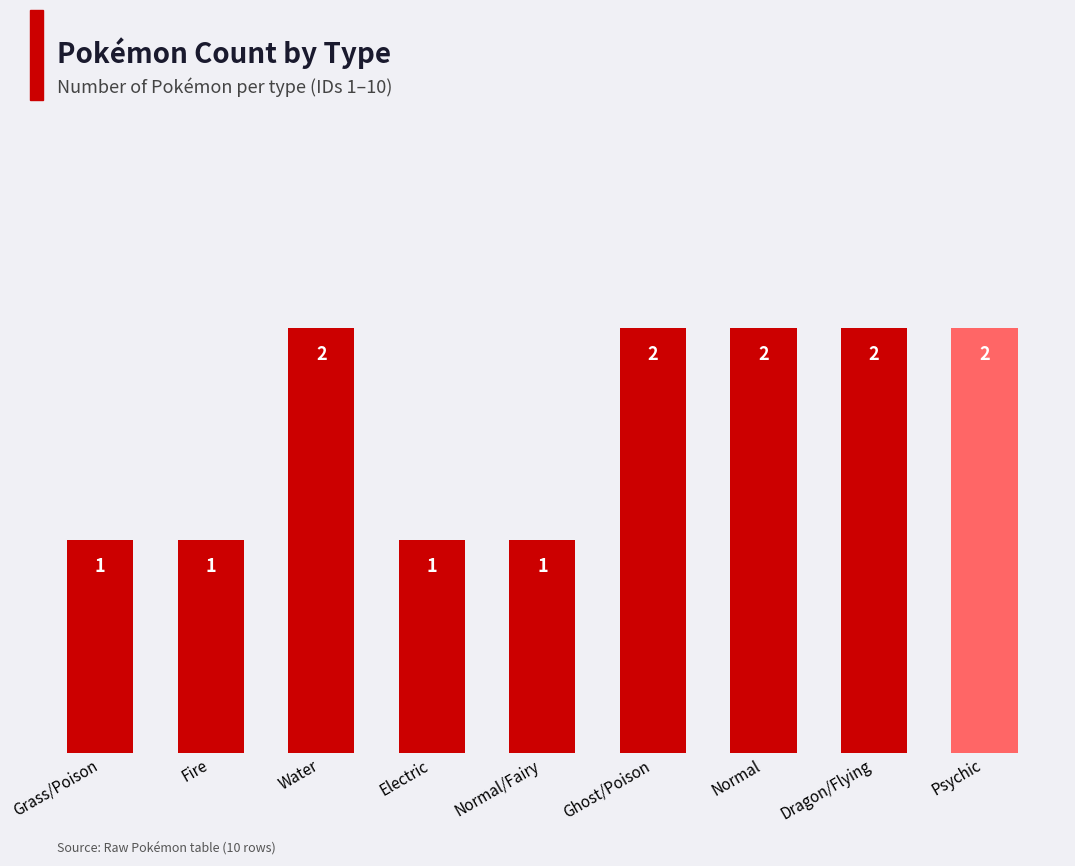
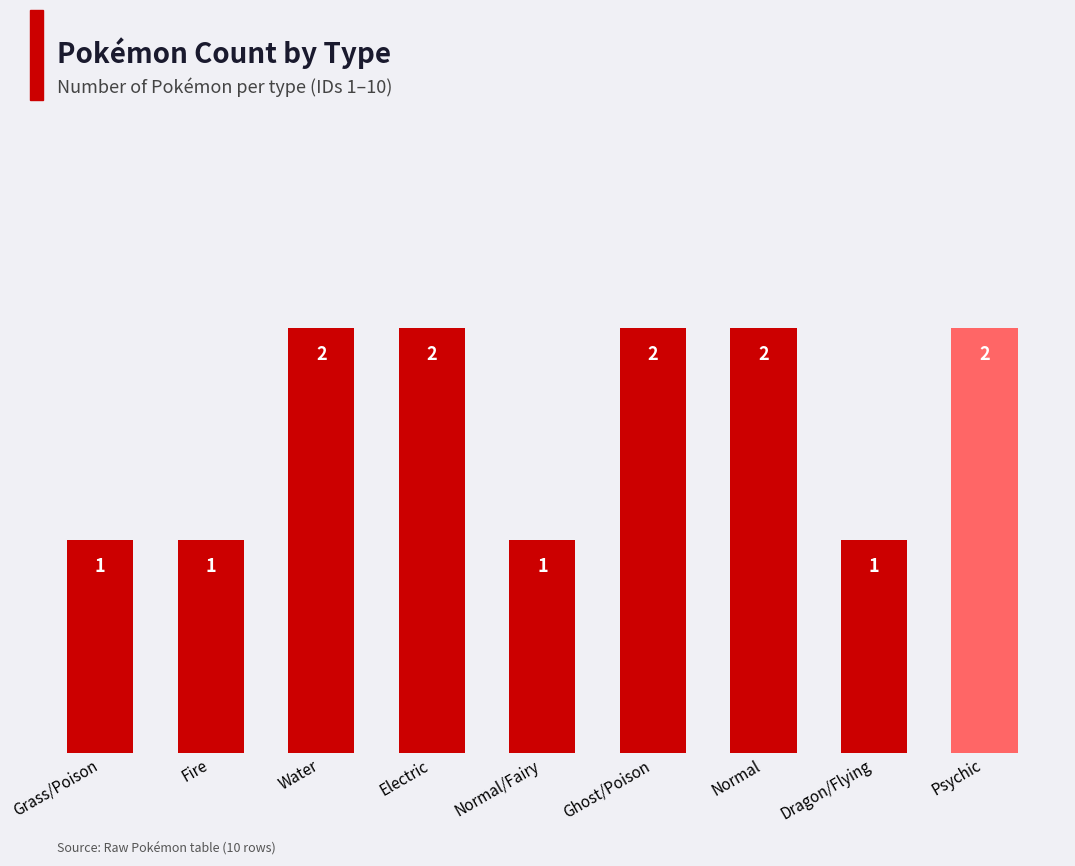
  {
    "Grass/Poison": 1,
    "Fire": 1,
    "Water": 2,
-   "Electric": 1,
+   "Electric": 2,
    "Normal/Fairy": 1,
    "Ghost/Poison": 2,
    "Normal": 2,
-   "Dragon/Flying": 2,
+   "Dragon/Flying": 1,
    "Psychic": 2
  }
